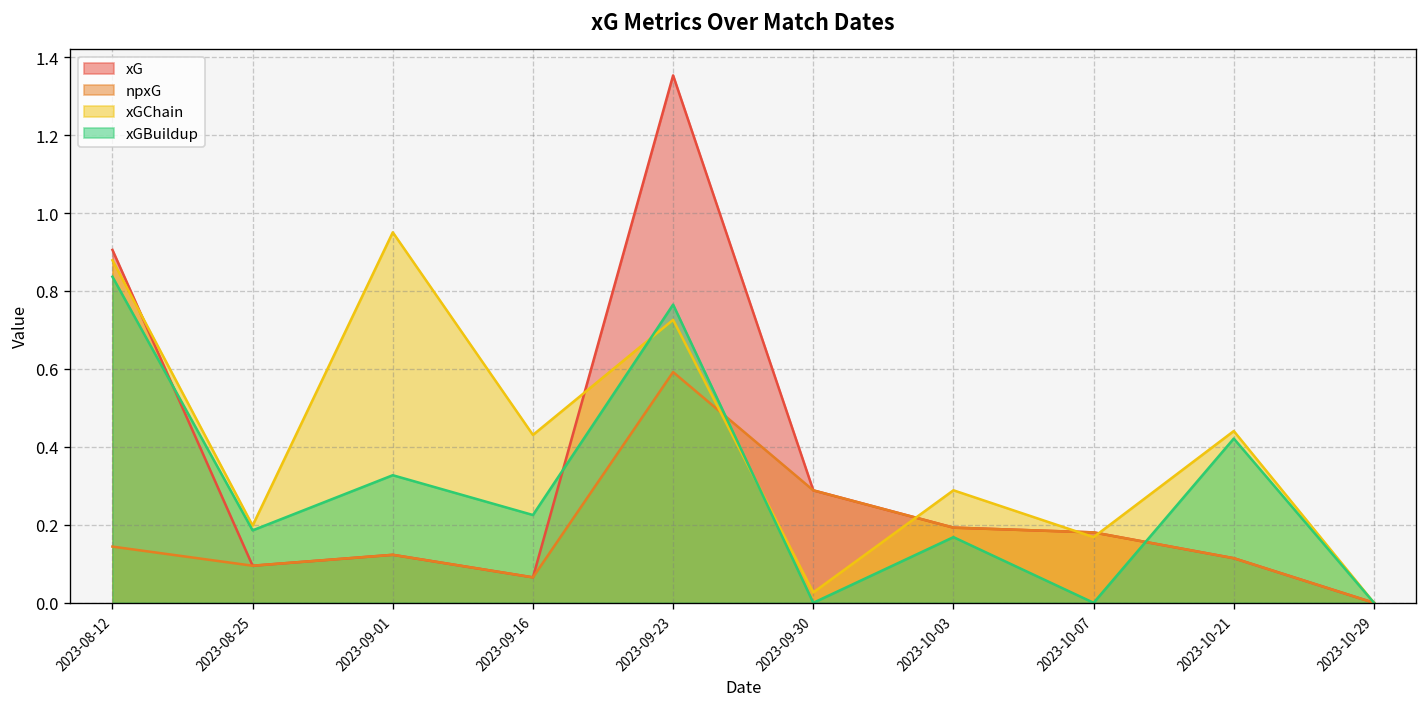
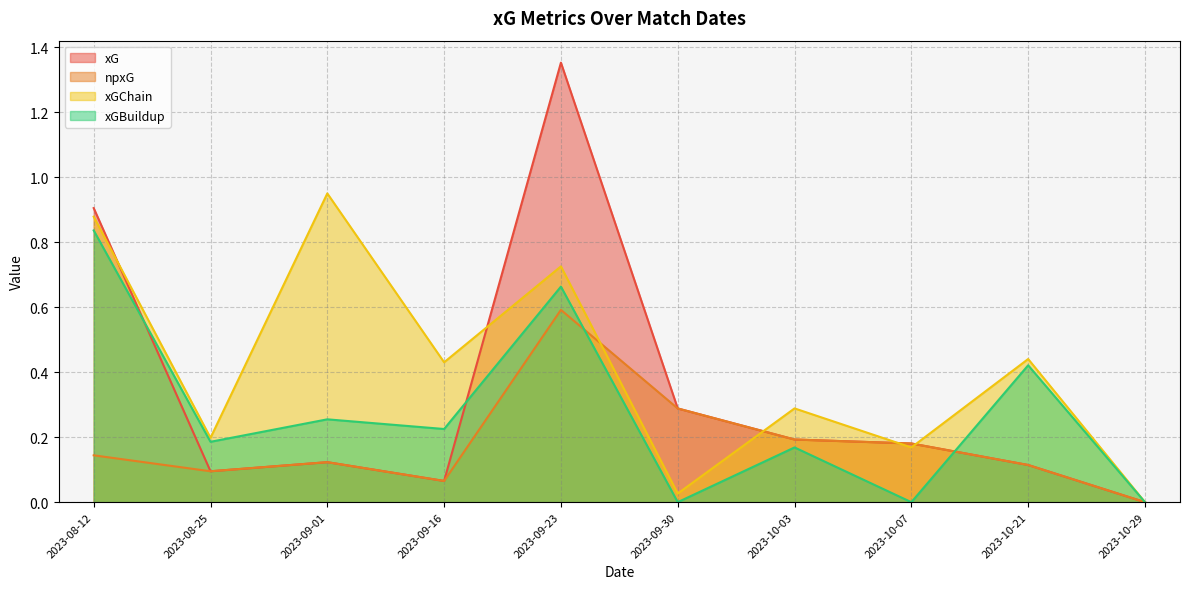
  {
    "xGBuildup": {
      "2023-08-12": 0.84,
      "2023-08-25": 0.19,
-     "2023-09-01": 0.33,
+     "2023-09-01": 0.26,
      "2023-09-16": 0.23,
-     "2023-09-23": 0.77,
+     "2023-09-23": 0.66,
      "2023-09-30": 0.00,
      "2023-10-03": 0.17,
      "2023-10-07": 0.00,
      "2023-10-21": 0.42
    }
  }
